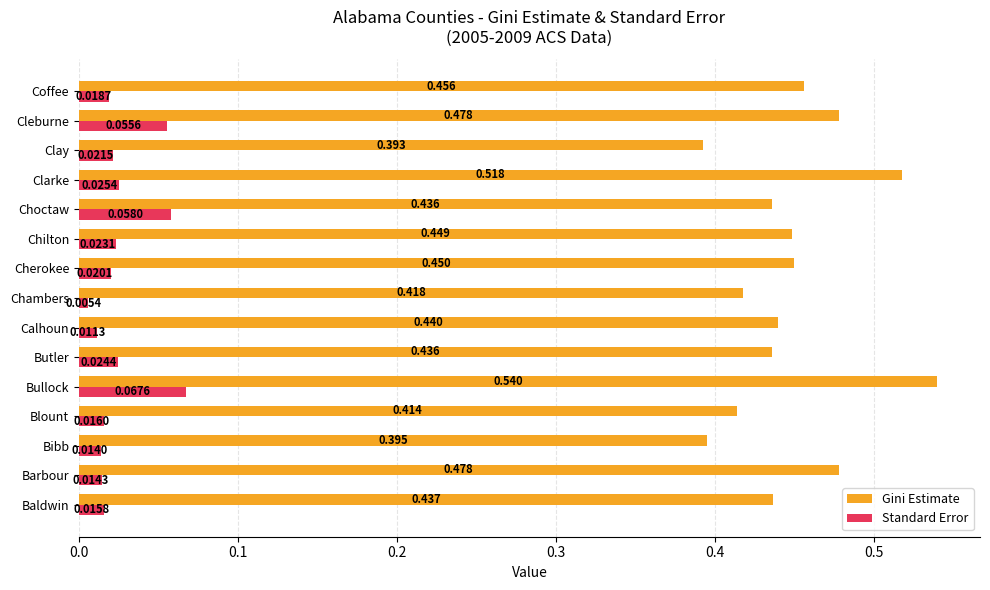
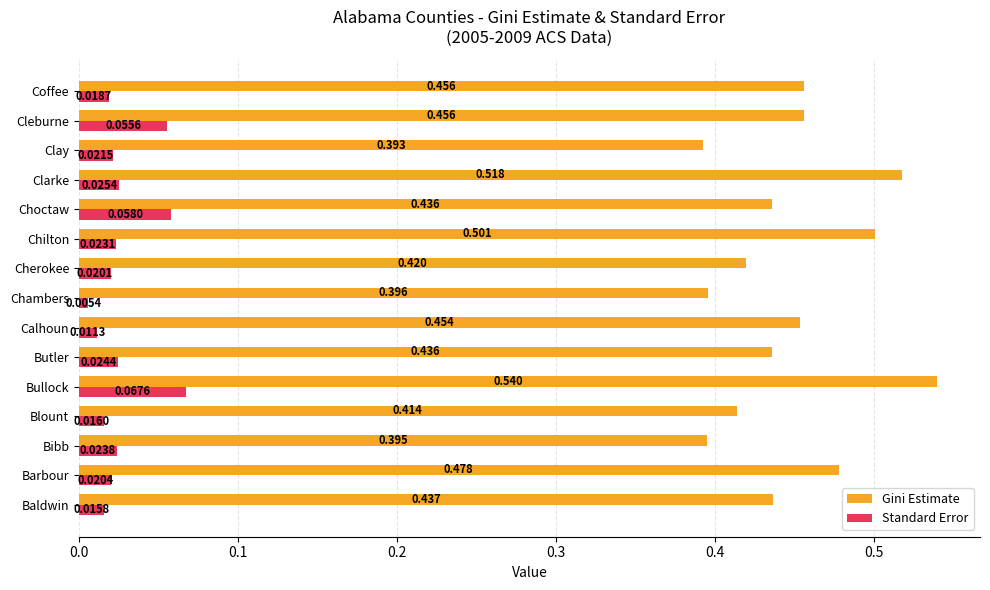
  {
    "Gini Estimate": {
      "Coffee": 0.456,
-     "Cleburne": 0.478,
+     "Cleburne": 0.456,
      "Clay": 0.393,
      "Clarke": 0.518,
      "Choctaw": 0.436,
-     "Chilton": 0.449,
-     "Cherokee": 0.450,
-     "Chambers": 0.418,
-     "Calhoun": 0.440,
+     "Chilton": 0.501,
+     "Cherokee": 0.420,
+     "Chambers": 0.396,
+     "Calhoun": 0.454,
      "Butler": 0.436,
      "Bullock": 0.540,
      "Blount": 0.414,
      "Bibb": 0.395,
      "Barbour": 0.478,
      "Baldwin": 0.437
    },
    "Standard Error": {
      "Coffee": 0.0187,
      "Cleburne": 0.0556,
      "Clay": 0.0215,
      "Clarke": 0.0254,
      "Choctaw": 0.0580,
      "Chilton": 0.0231,
      "Cherokee": 0.0201,
      "Chambers": 0.0054,
      "Calhoun": 0.0113,
      "Butler": 0.0244,
      "Bullock": 0.0676,
      "Blount": 0.0160,
-     "Bibb": 0.0140,
-     "Barbour": 0.0143,
+     "Bibb": 0.0238,
+     "Barbour": 0.0204,
      "Baldwin": 0.0158
    }
  }
